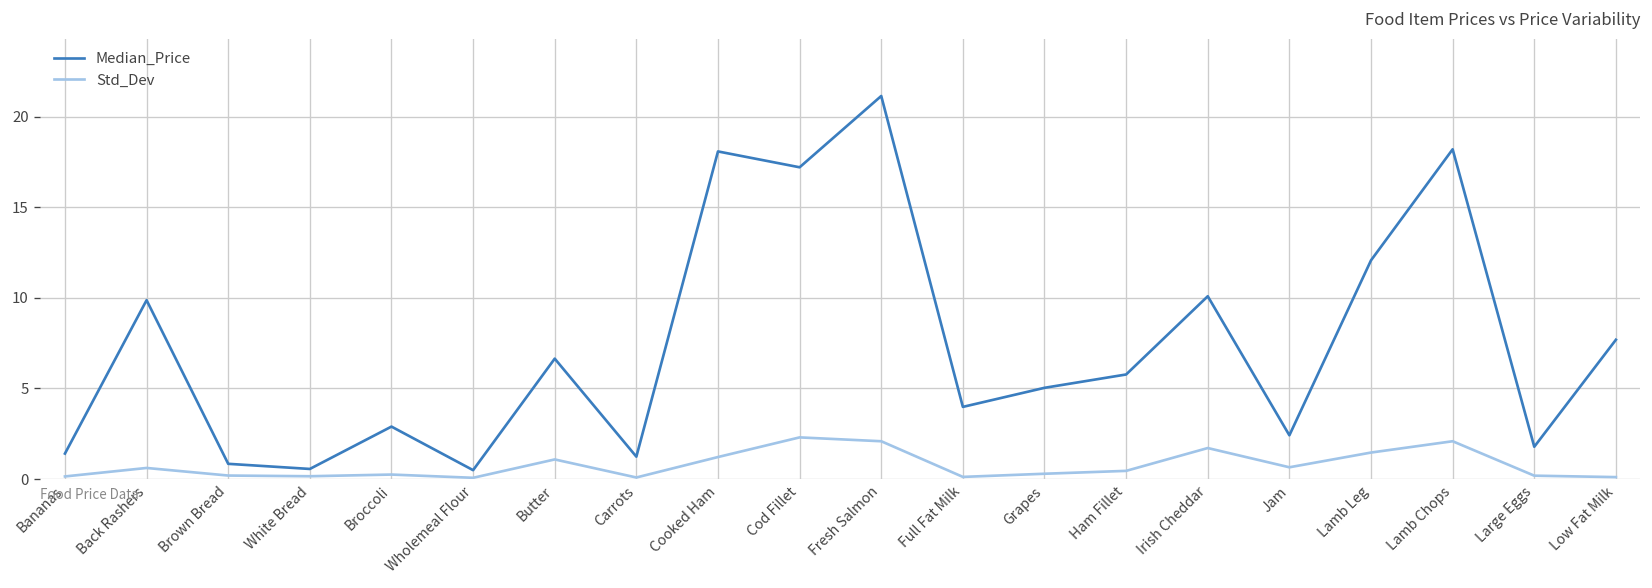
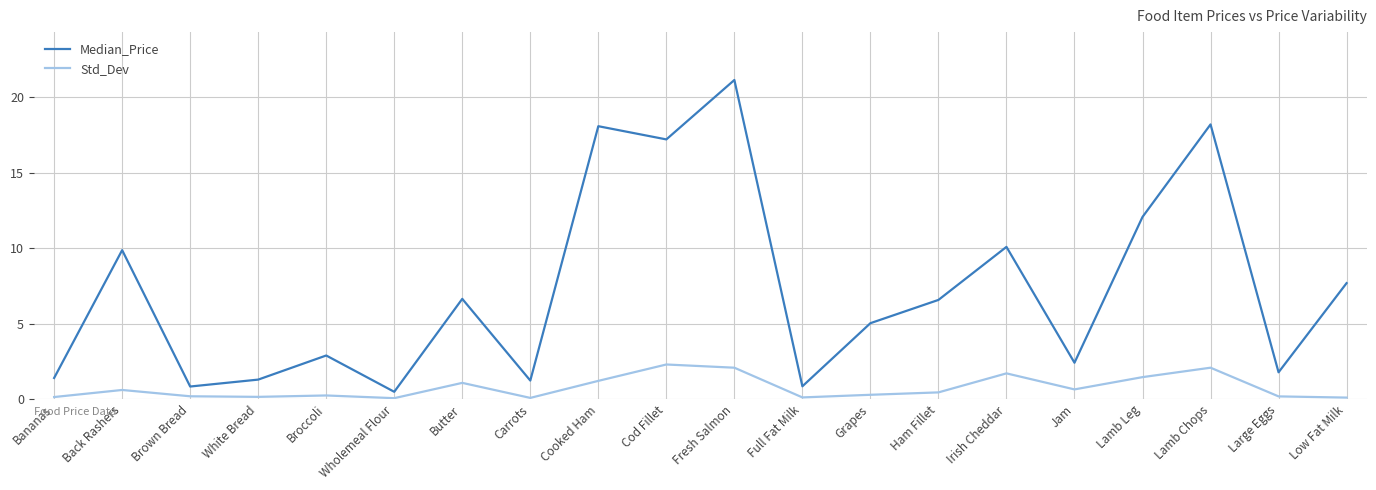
  {
    "Median_Price": {
      "Bananas": 1.4,
      "Back Rashers": 9.9,
      "Brown Bread": 0.8,
-     "White Bread": 0.6,
+     "White Bread": 1.3,
      "Broccoli": 2.9,
      "Wholemeal Flour": 0.5,
      "Butter": 6.6,
      "Carrots": 1.2,
      "Cooked Ham": 18.1,
      "Cod Fillet": 17.2,
      "Fresh Salmon": 21.1,
-     "Full Fat Milk": 4.0,
+     "Full Fat Milk": 0.9,
      "Grapes": 5.0,
-     "Ham Fillet": 5.8,
+     "Ham Fillet": 6.6,
      "Irish Cheddar": 10.1,
      "Jam": 2.4,
      "Lamb Leg": 12.1,
      "Lamb Chops": 18.2,
      "Large Eggs": 1.8,
      "Low Fat Milk": 7.7
    },
    "Std_Dev": {
      "Bananas": 0.1,
      "Back Rashers": 0.6,
      "Brown Bread": 0.2,
      "White Bread": 0.2,
      "Broccoli": 0.2,
      "Wholemeal Flour": 0.1,
      "Butter": 1.1,
      "Carrots": 0.1,
      "Cooked Ham": 1.2,
      "Cod Fillet": 2.3,
      "Fresh Salmon": 2.1,
      "Full Fat Milk": 0.1,
      "Grapes": 0.3,
      "Ham Fillet": 0.5,
      "Irish Cheddar": 1.7,
      "Jam": 0.7,
      "Lamb Leg": 1.5,
      "Lamb Chops": 2.1,
      "Large Eggs": 0.2,
      "Low Fat Milk": 0.1
    }
  }
